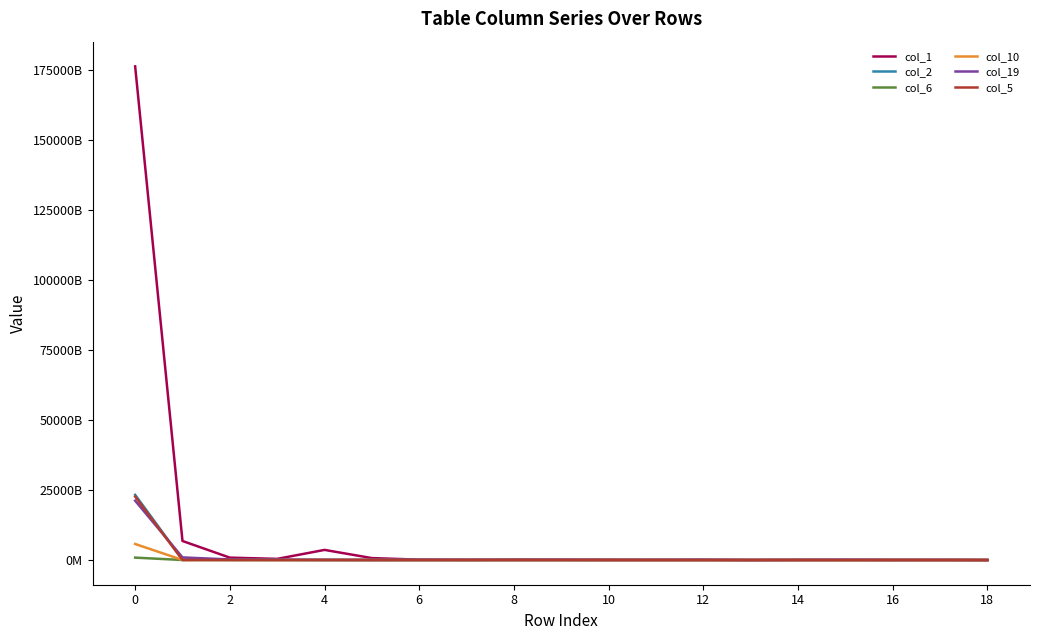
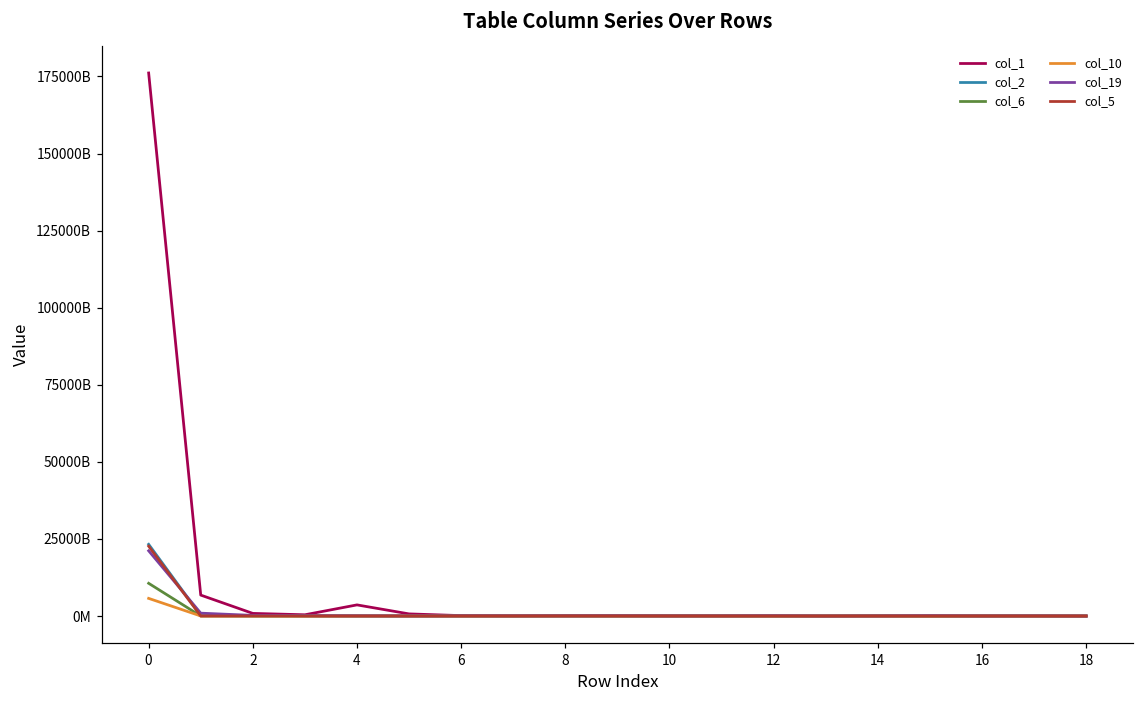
  {
    "col_1": {
      "0": 176000000000000,
      "4": 4000000000000
    },
    "col_6": {
-     "0": 1000000000000
+     "0": 11000000000000
    },
    "col_10": {
      "0": 6000000000000
    },
    "col_19": {
      "0": 21000000000000
    }
  }
